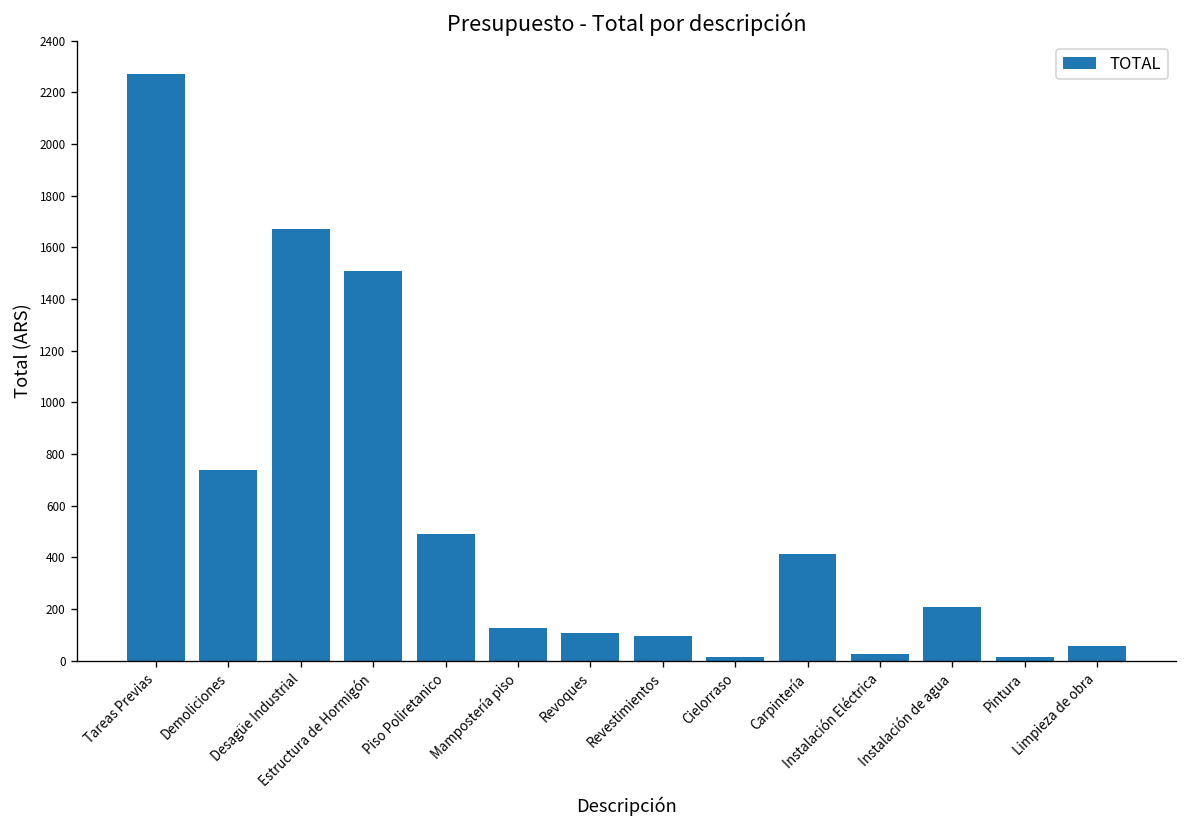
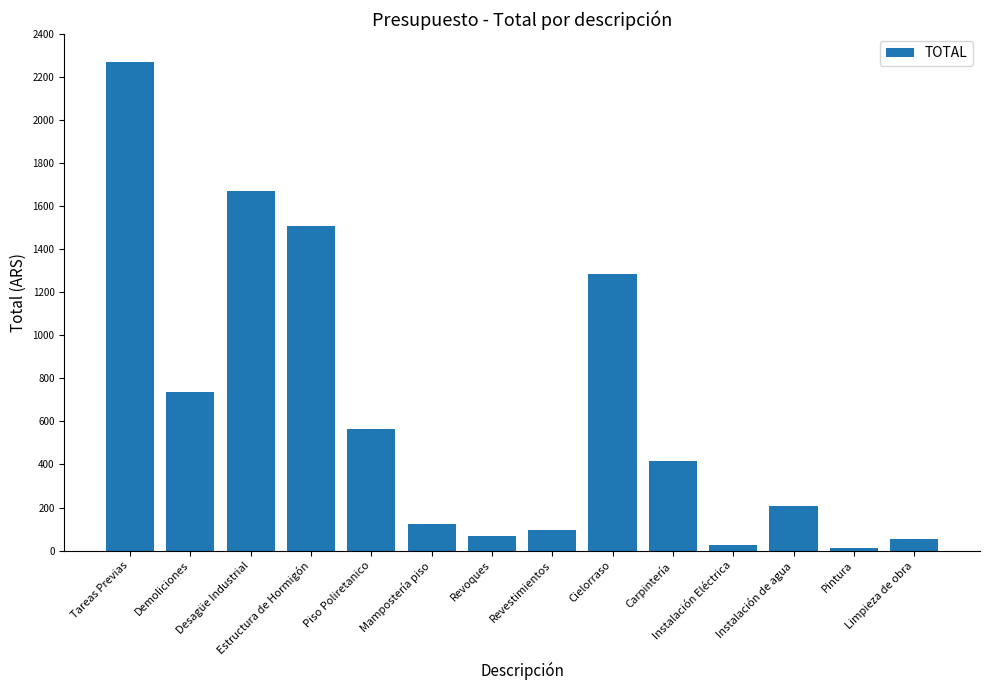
  {
    "Tareas Previas": 2270,
    "Demoliciones": 740,
    "Desagüe Industrial": 1670,
    "Estructura de Hormigón": 1510,
-   "Piso Poliretanico": 490,
+   "Piso Poliretanico": 570,
    "Mampostería piso": 130,
-   "Revoques": 110,
+   "Revoques": 70,
    "Revestimientos": 100,
-   "Cielorraso": 20,
+   "Cielorraso": 1290,
    "Carpintería": 410,
    "Instalación Eléctrica": 30,
    "Instalación de agua": 210,
    "Pintura": 10,
    "Limpieza de obra": 60
  }
